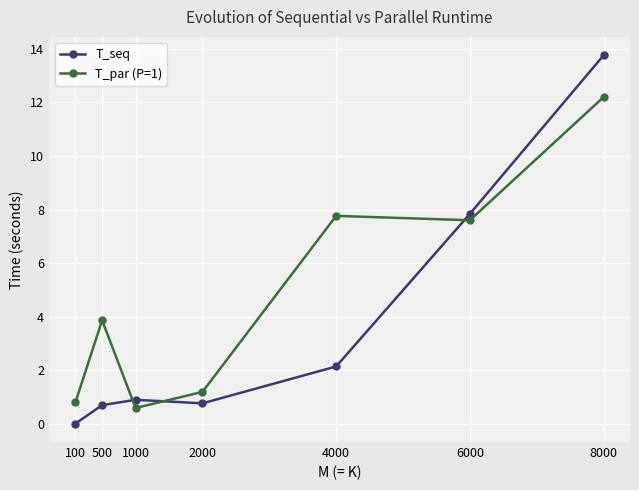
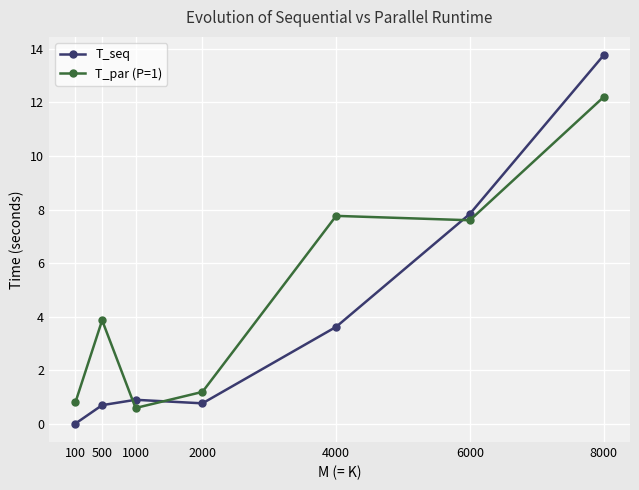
  {
    "T_seq": {
      "100": 0.0,
      "500": 0.7,
      "1000": 0.9,
      "2000": 0.8,
-     "4000": 2.1,
+     "4000": 3.6,
      "6000": 7.8,
      "8000": 13.8
    },
    "T_par (P=1)": {
      "100": 0.8,
      "500": 3.9,
      "1000": 0.6,
      "2000": 1.2,
      "4000": 7.8,
      "6000": 7.6,
      "8000": 12.2
    }
  }
